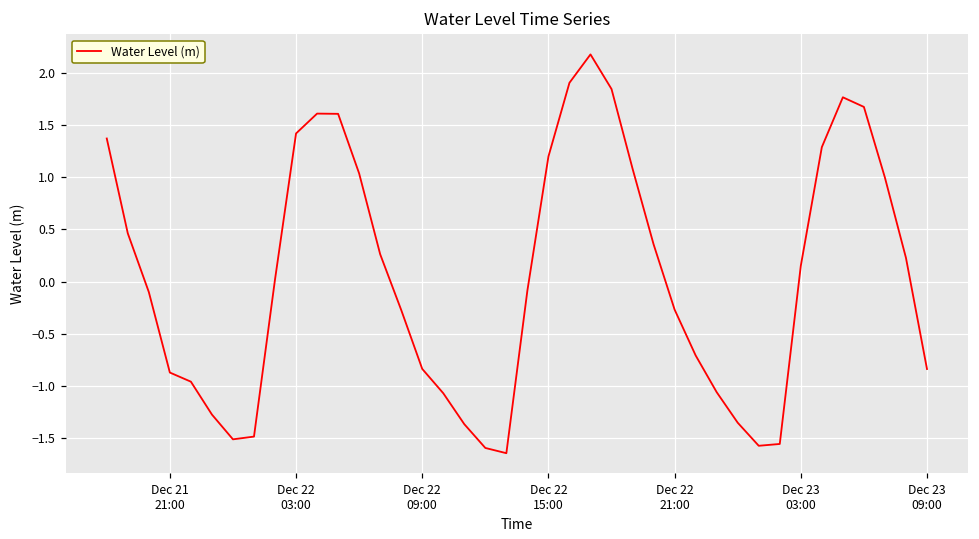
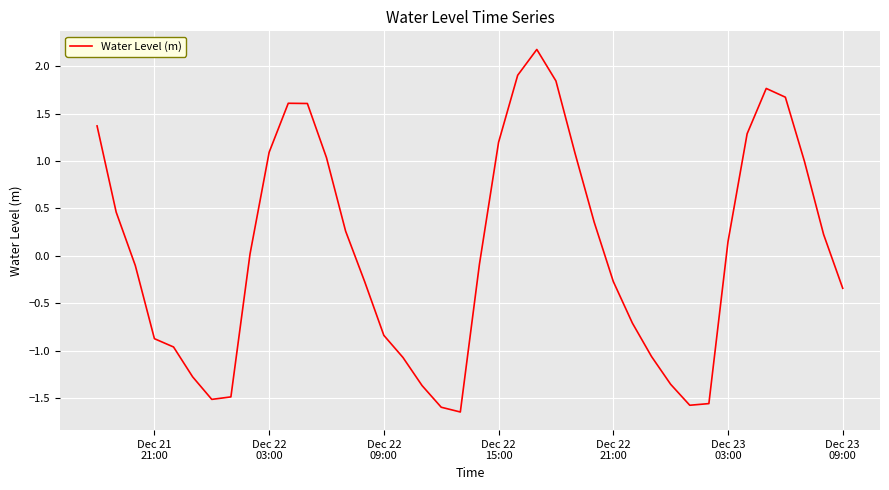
  {
    "Dec 21 21:00": -0.9,
-   "Dec 22 03:00": 1.4,
+   "Dec 22 03:00": 1.1,
    "Dec 22 09:00": -0.8,
    "Dec 22 15:00": 1.2,
    "Dec 22 21:00": -0.3,
    "Dec 23 03:00": 0.2,
-   "Dec 23 09:00": -0.8
+   "Dec 23 09:00": -0.3
  }
